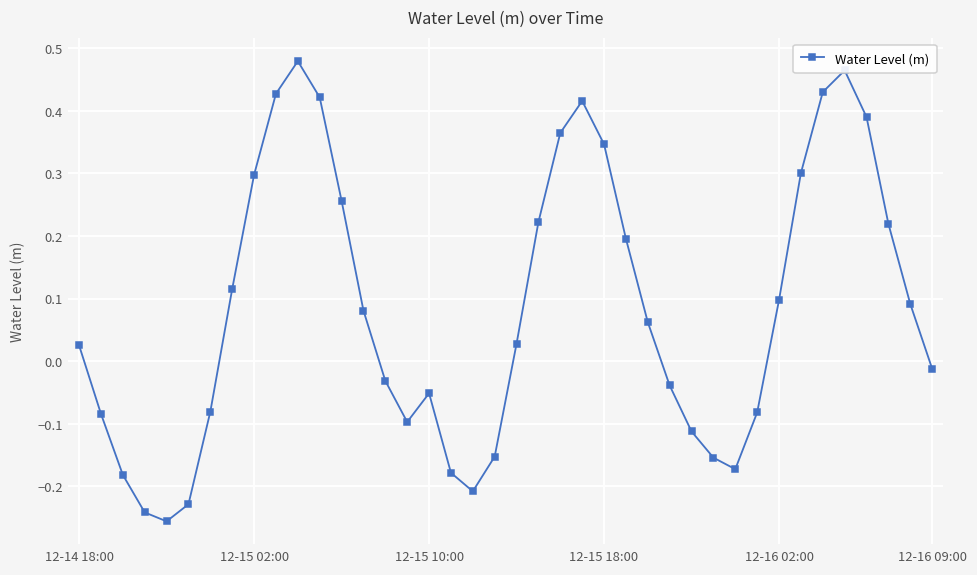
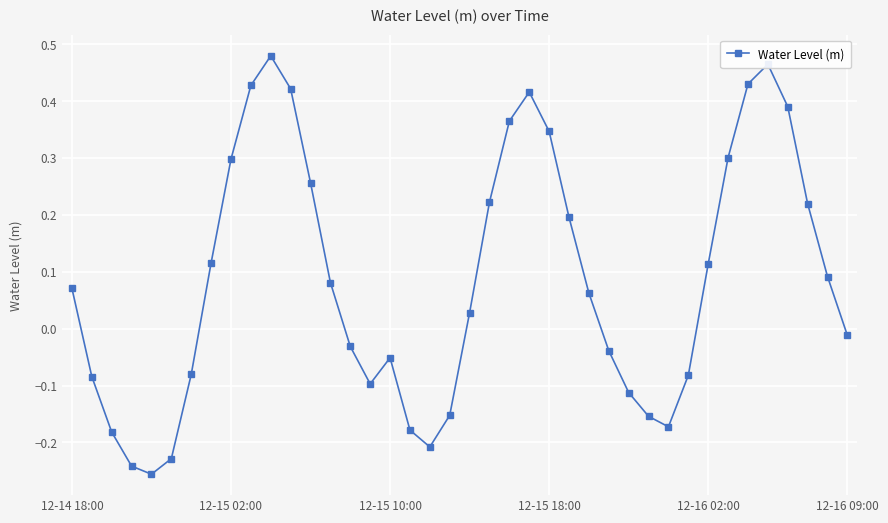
  {
-   "12-14 18:00": 0.03,
+   "12-14 18:00": 0.07,
    "12-15 02:00": 0.30,
    "12-15 10:00": -0.05,
    "12-15 18:00": 0.35,
-   "12-16 02:00": 0.10,
+   "12-16 02:00": 0.11,
    "12-16 09:00": -0.01
  }
